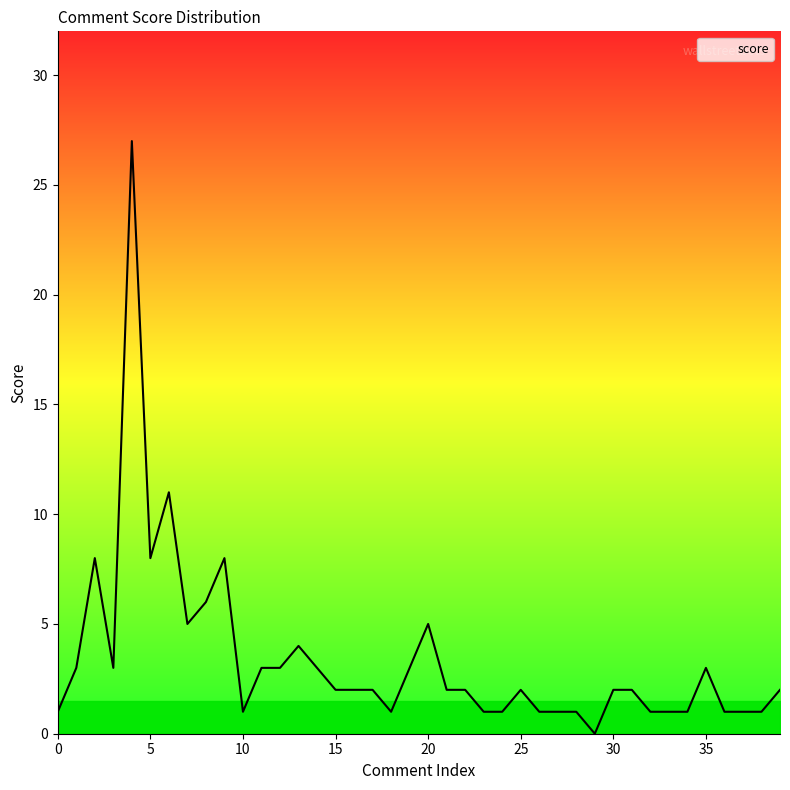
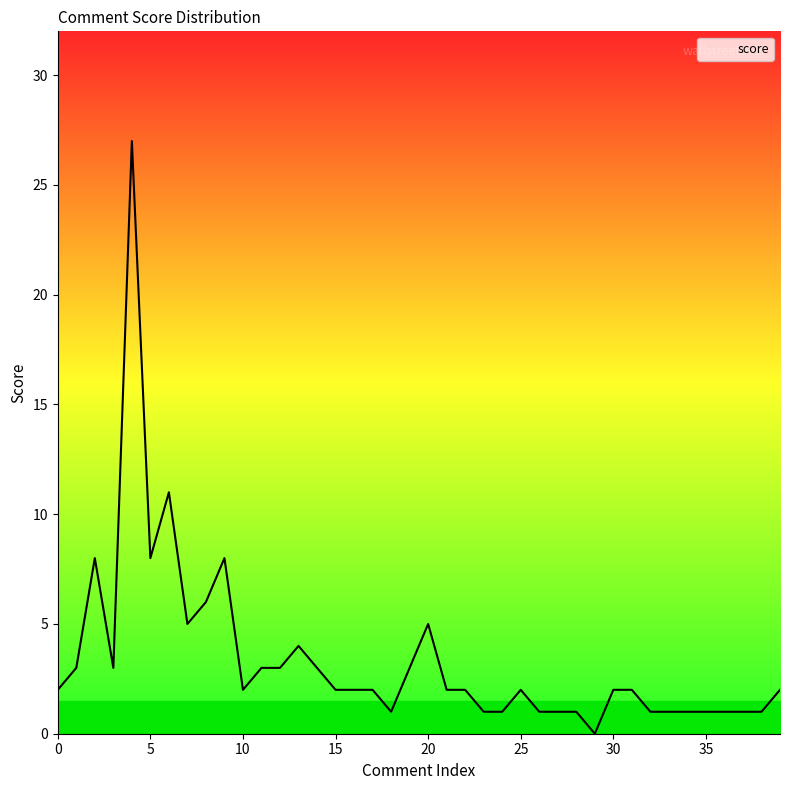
  {
    "score": {
-     "0": 1,
+     "0": 2,
      "5": 8,
-     "10": 1,
+     "10": 2,
      "15": 2,
      "20": 5,
      "25": 2,
      "30": 2,
-     "35": 3
+     "35": 1
    }
  }
